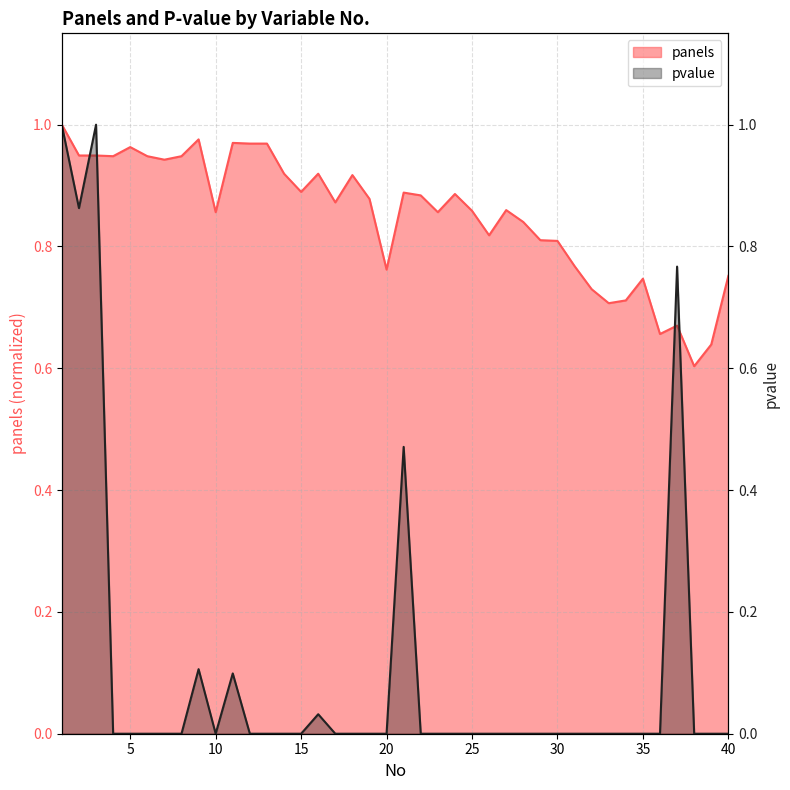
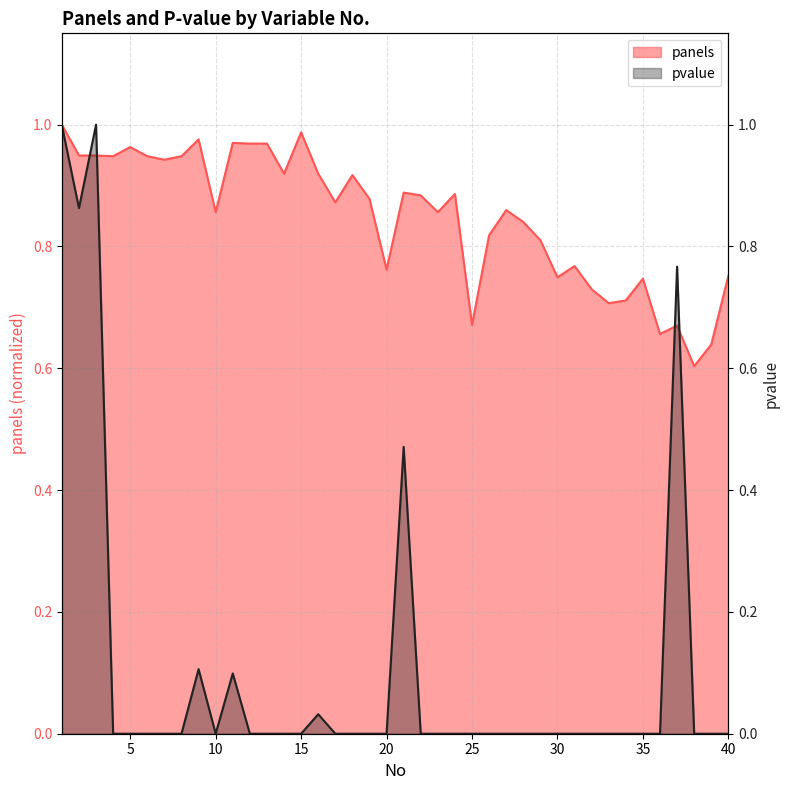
  {
    "panels": {
      "5": 0.96,
      "10": 0.86,
-     "15": 0.89,
+     "15": 0.99,
      "20": 0.76,
-     "25": 0.86,
-     "30": 0.81,
+     "25": 0.67,
+     "30": 0.75,
      "35": 0.75,
      "40": 0.75
    },
    "pvalue": {
      "5": 0.00,
      "10": 0.00,
      "15": 0.00,
      "20": 0.00,
      "25": 0.00,
      "30": 0.00,
      "35": 0.00,
      "40": 0.00
    }
  }
